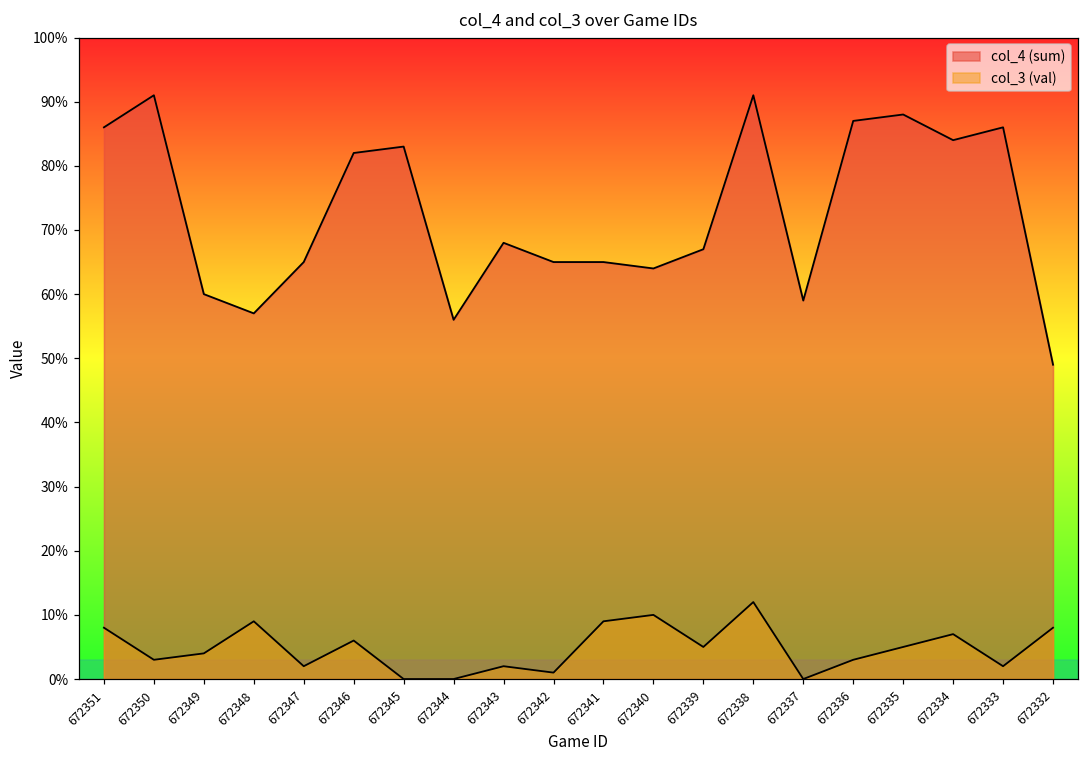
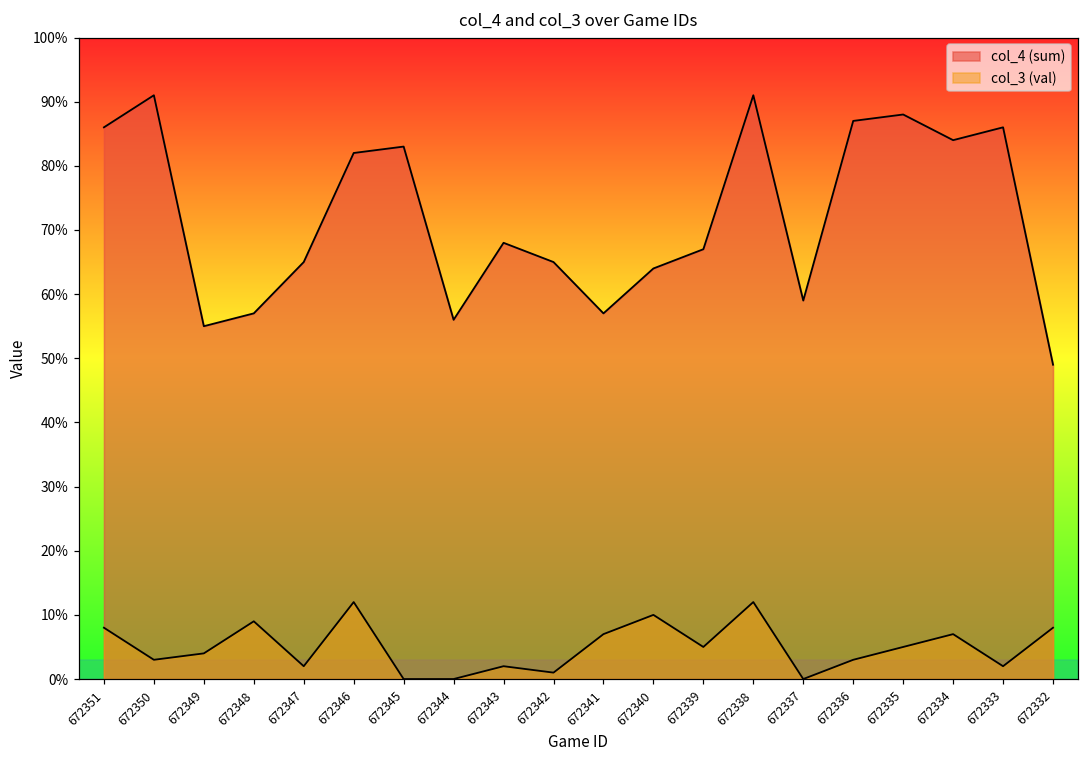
  {
    "col_4 (sum)": {
      "672351": "86%",
      "672350": "91%",
-     "672349": "60%",
+     "672349": "55%",
      "672348": "57%",
      "672347": "65%",
      "672346": "82%",
      "672345": "83%",
      "672344": "56%",
      "672343": "68%",
      "672342": "65%",
-     "672341": "65%",
+     "672341": "57%",
      "672340": "64%",
      "672339": "67%",
      "672338": "91%",
      "672337": "59%",
      "672336": "87%",
      "672335": "88%",
      "672334": "84%",
      "672333": "86%",
      "672332": "49%"
    },
    "col_3 (val)": {
      "672351": "8%",
      "672349": "4%",
      "672348": "9%",
-     "672346": "6%",
-     "672341": "9%",
+     "672346": "12%",
+     "672341": "7%",
      "672340": "10%",
      "672339": "5%",
      "672338": "12%",
      "672335": "5%",
      "672334": "7%",
      "672332": "8%"
    }
  }
